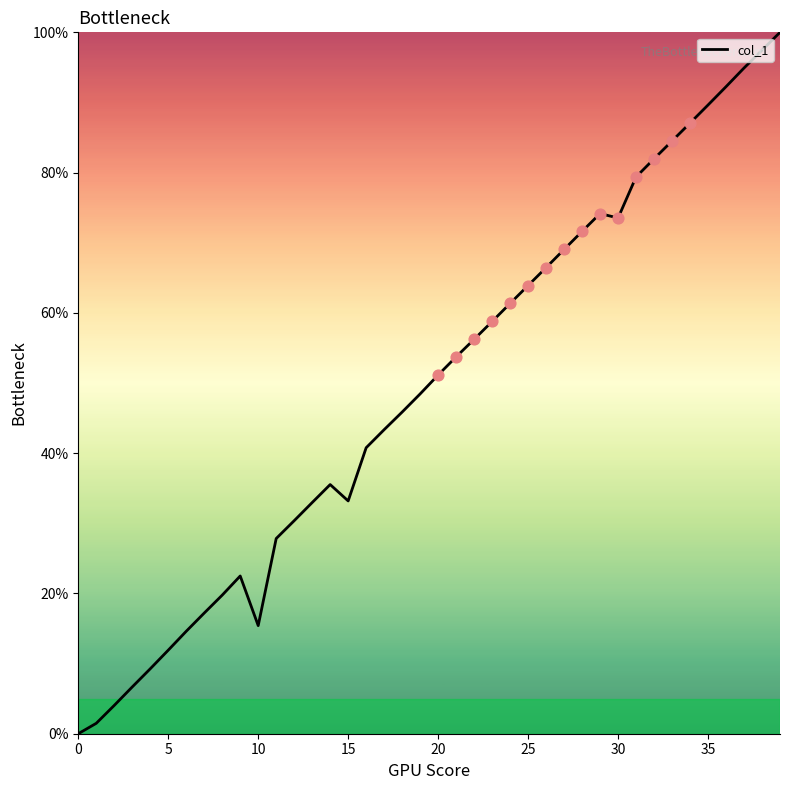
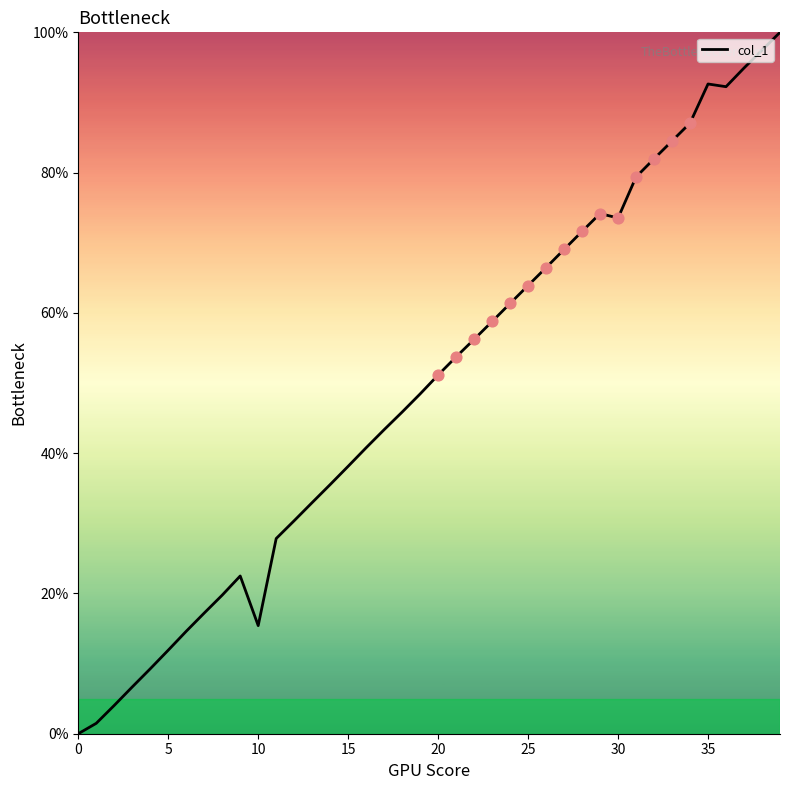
  {
    "col_1": {
      "5": "12%",
      "10": "15%",
-     "15": "33%",
-     "35": "90%"
+     "15": "38%",
+     "35": "93%"
    }
  }
